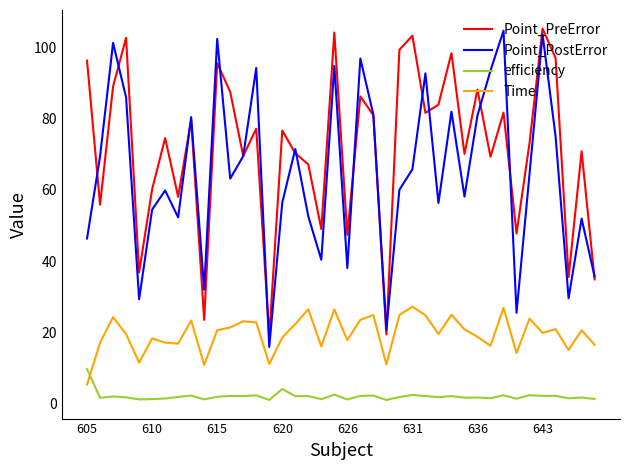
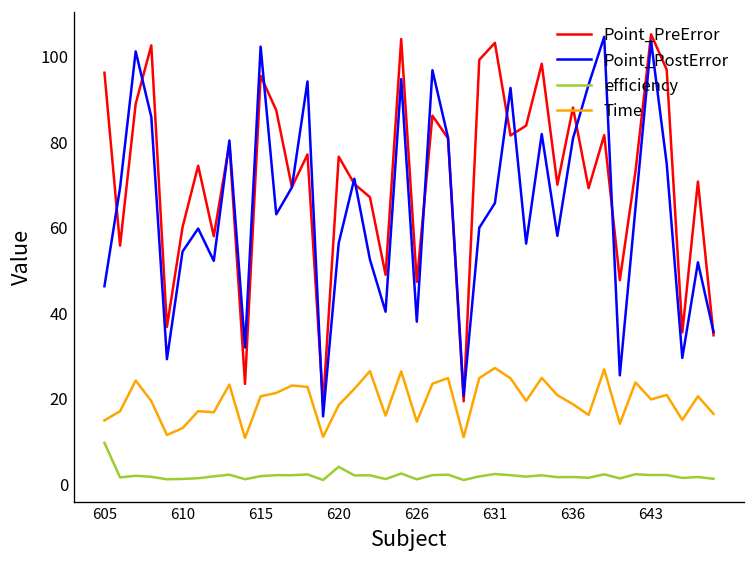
  {
    "Point_PreError": {
      "605": 96,
      "610": 60,
      "615": 96,
      "620": 77,
      "626": 47,
      "631": 103,
      "636": 88,
      "643": 105
    },
    "Point_PostError": {
      "605": 46,
      "610": 54,
      "615": 102,
      "620": 56,
      "626": 38,
      "631": 66,
      "636": 81,
      "643": 104
    },
    "efficiency": {
      "605": 10,
      "610": 1,
      "615": 2,
      "620": 4,
      "626": 1,
      "631": 2,
      "636": 2,
      "643": 2
    },
    "Time": {
-     "605": 5,
-     "610": 18,
+     "605": 15,
+     "610": 13,
      "615": 21,
      "620": 19,
-     "626": 18,
+     "626": 15,
      "631": 27,
      "636": 19,
      "643": 20
    }
  }
